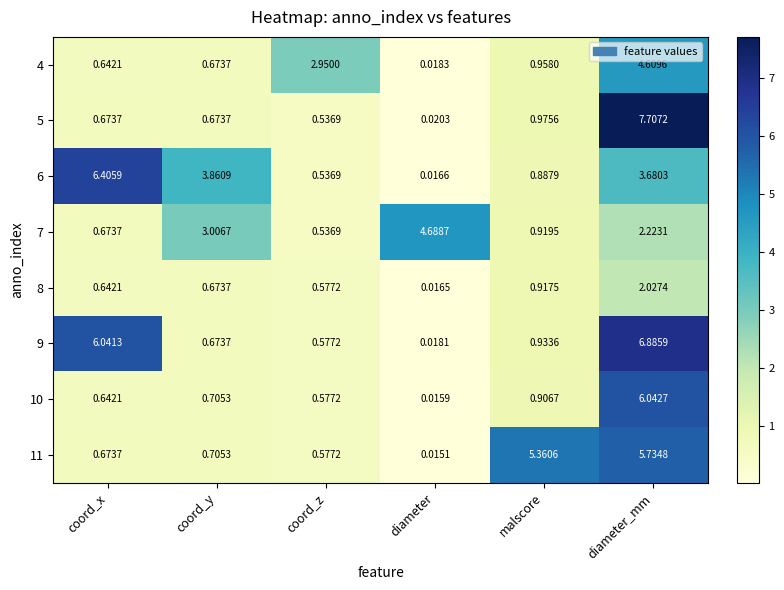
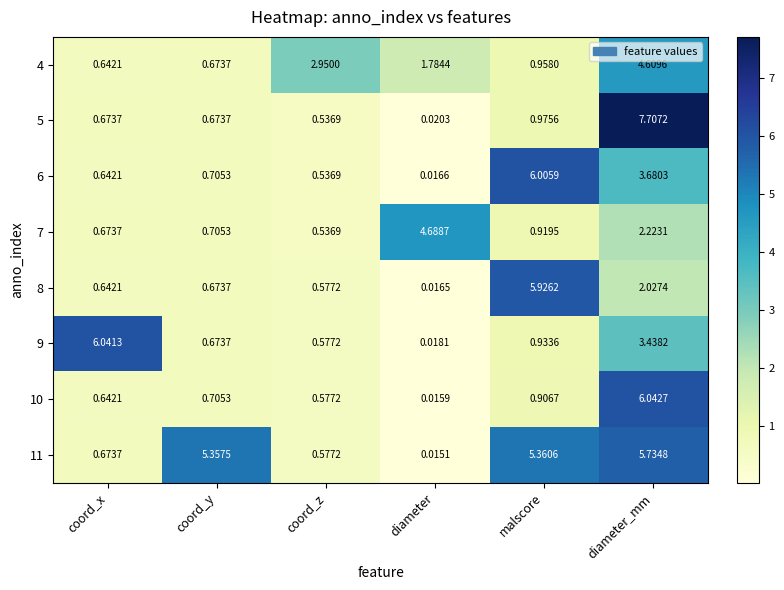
  {
    "4": {
      "coord_x": 0.6421,
      "coord_y": 0.6737,
      "coord_z": 2.9500,
-     "diameter": 0.0183,
+     "diameter": 1.7844,
      "malscore": 0.9580
    },
    "5": {
      "coord_x": 0.6737,
      "coord_y": 0.6737,
      "coord_z": 0.5369,
      "diameter": 0.0203,
      "malscore": 0.9756,
      "diameter_mm": 7.7072
    },
    "6": {
-     "coord_x": 6.4059,
-     "coord_y": 3.8609,
+     "coord_x": 0.6421,
+     "coord_y": 0.7053,
      "coord_z": 0.5369,
      "diameter": 0.0166,
-     "malscore": 0.8879,
+     "malscore": 6.0059,
      "diameter_mm": 3.6803
    },
    "7": {
      "coord_x": 0.6737,
-     "coord_y": 3.0067,
+     "coord_y": 0.7053,
      "coord_z": 0.5369,
      "diameter": 4.6887,
      "malscore": 0.9195,
      "diameter_mm": 2.2231
    },
    "8": {
      "coord_x": 0.6421,
      "coord_y": 0.6737,
      "coord_z": 0.5772,
      "diameter": 0.0165,
-     "malscore": 0.9175,
+     "malscore": 5.9262,
      "diameter_mm": 2.0274
    },
    "9": {
      "coord_x": 6.0413,
      "coord_y": 0.6737,
      "coord_z": 0.5772,
      "diameter": 0.0181,
      "malscore": 0.9336,
-     "diameter_mm": 6.8859
+     "diameter_mm": 3.4382
    },
    "10": {
      "coord_x": 0.6421,
      "coord_y": 0.7053,
      "coord_z": 0.5772,
      "diameter": 0.0159,
      "malscore": 0.9067,
      "diameter_mm": 6.0427
    },
    "11": {
      "coord_x": 0.6737,
-     "coord_y": 0.7053,
+     "coord_y": 5.3575,
      "coord_z": 0.5772,
      "diameter": 0.0151,
      "malscore": 5.3606,
      "diameter_mm": 5.7348
    }
  }
